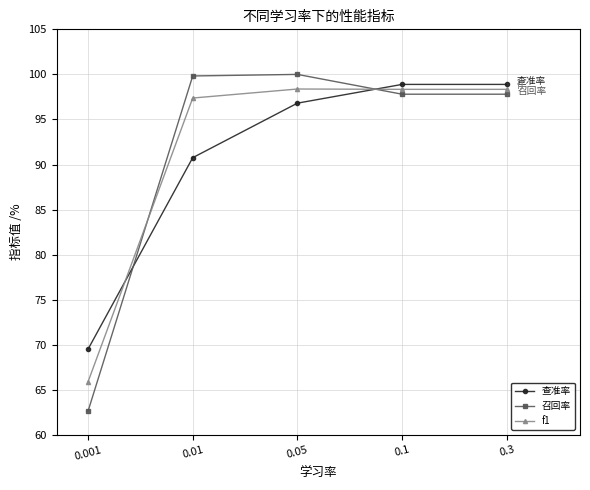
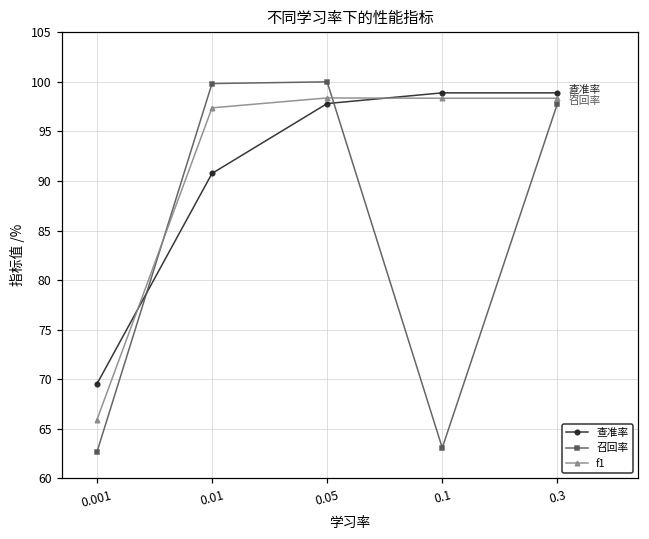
  {
    "查准率": {
      "0.001": 70,
      "0.01": 91,
-     "0.05": 97,
+     "0.05": 98,
      "0.1": 99,
      "0.3": 99
    },
    "召回率": {
      "0.001": 63,
      "0.01": 100,
      "0.05": 100,
-     "0.1": 98,
+     "0.1": 63,
      "0.3": 98
    },
    "f1": {
      "0.001": 66,
      "0.01": 97,
      "0.05": 98,
      "0.1": 98,
      "0.3": 98
    }
  }
